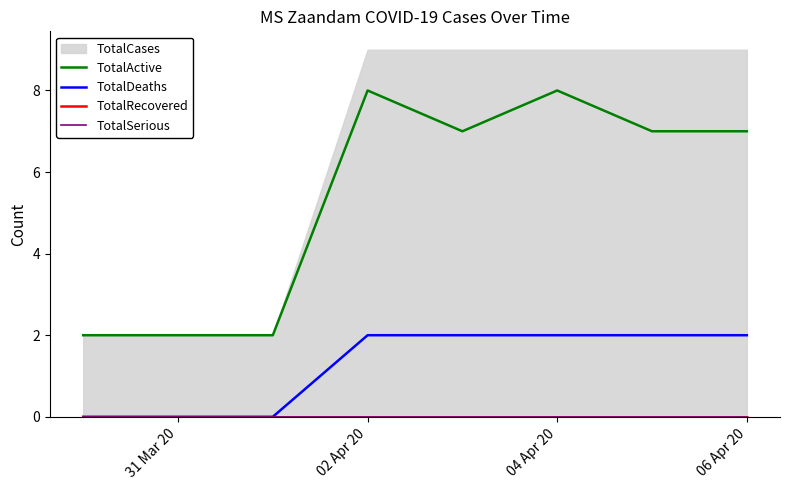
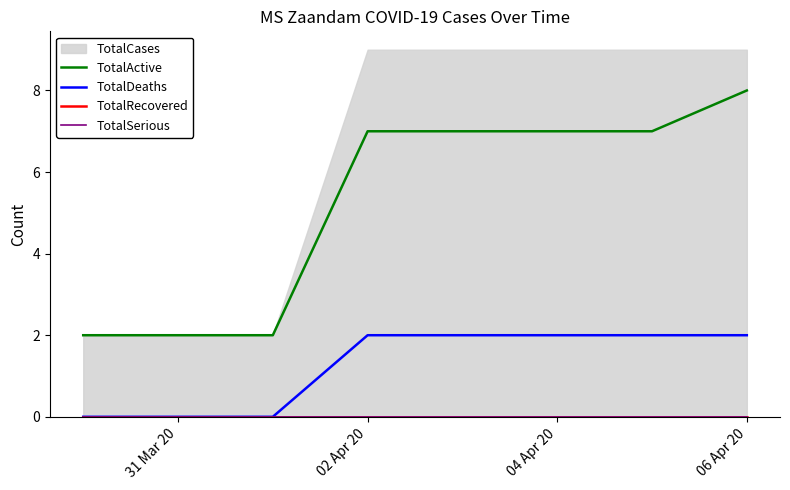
  {
    "TotalActive": {
-     "02 Apr 20": 8,
-     "04 Apr 20": 8,
-     "06 Apr 20": 7
+     "02 Apr 20": 7,
+     "04 Apr 20": 7,
+     "06 Apr 20": 8
    },
    "TotalCases": {
      "02 Apr 20": 9,
      "04 Apr 20": 9,
      "06 Apr 20": 9
    },
    "TotalDeaths": {
      "02 Apr 20": 2,
      "04 Apr 20": 2,
      "06 Apr 20": 2
    },
    "TotalSerious": {
      "02 Apr 20": 0,
      "04 Apr 20": 0,
      "06 Apr 20": 0
    }
  }
